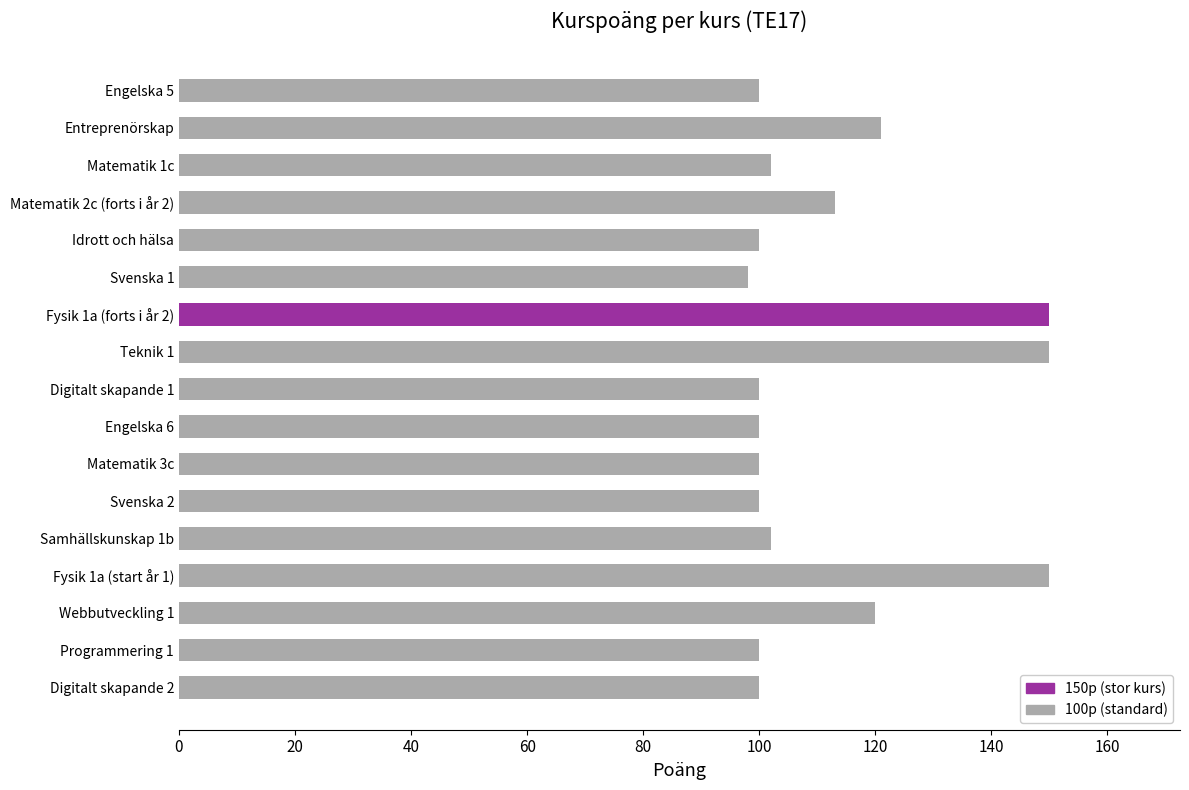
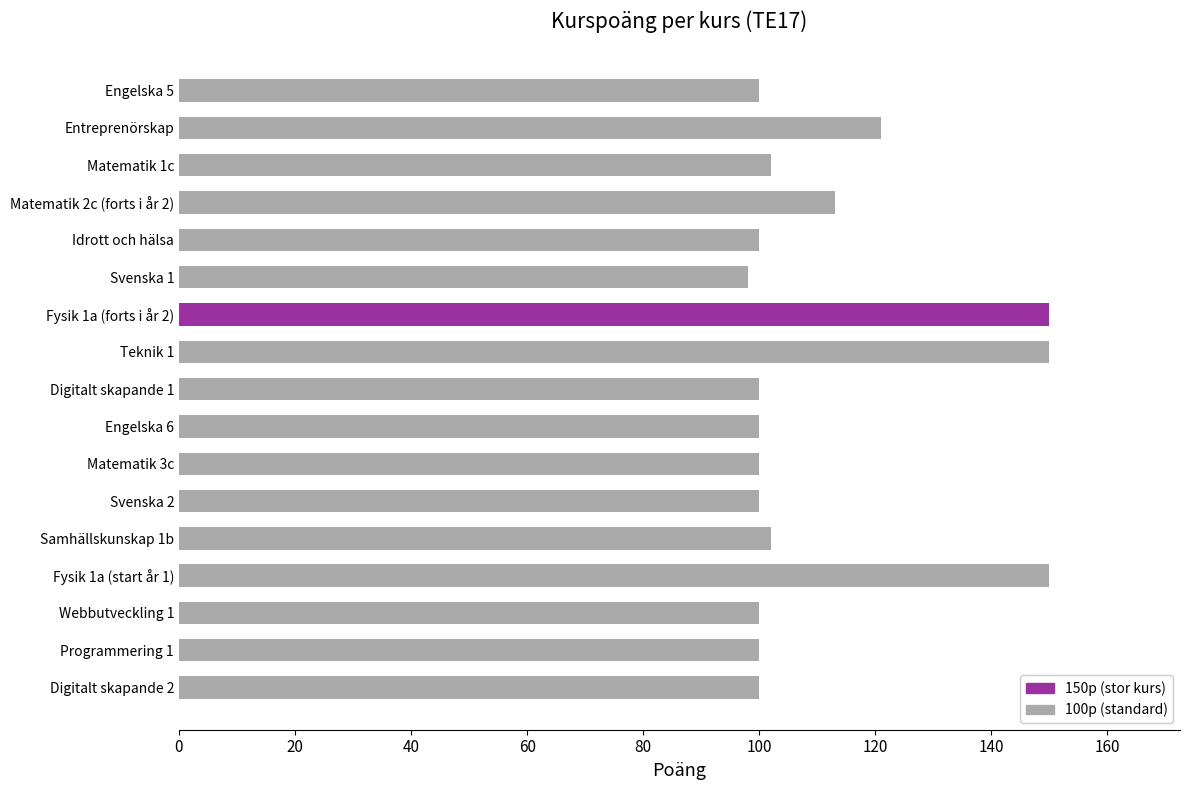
  {
    "Engelska 5": 100,
    "Entreprenörskap": 121,
    "Matematik 1c": 102,
    "Matematik 2c (forts i år 2)": 113,
    "Idrott och hälsa": 100,
    "Svenska 1": 98,
    "Fysik 1a (forts i år 2)": 150,
    "Teknik 1": 150,
    "Digitalt skapande 1": 100,
    "Engelska 6": 100,
    "Matematik 3c": 100,
    "Svenska 2": 100,
    "Samhällskunskap 1b": 102,
    "Fysik 1a (start år 1)": 150,
-   "Webbutveckling 1": 120,
+   "Webbutveckling 1": 100,
    "Programmering 1": 100,
    "Digitalt skapande 2": 100
  }
